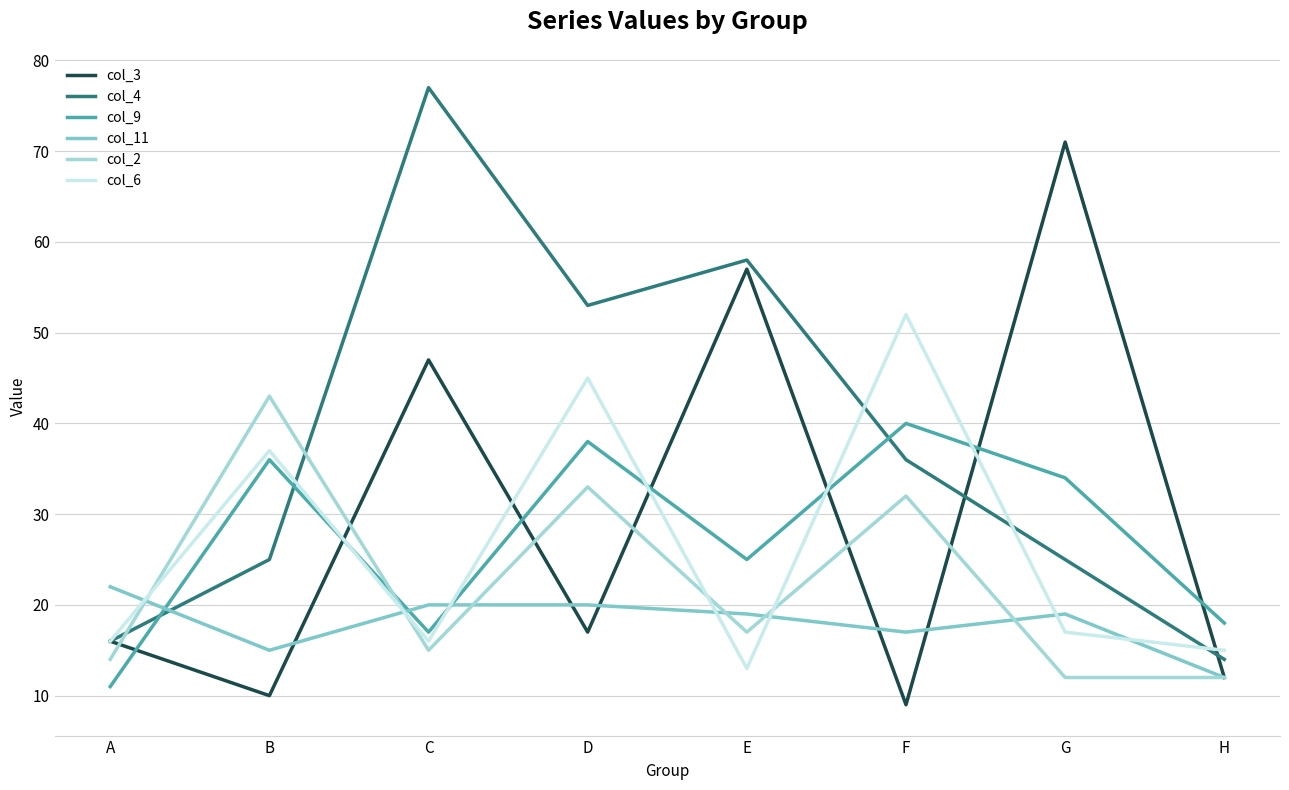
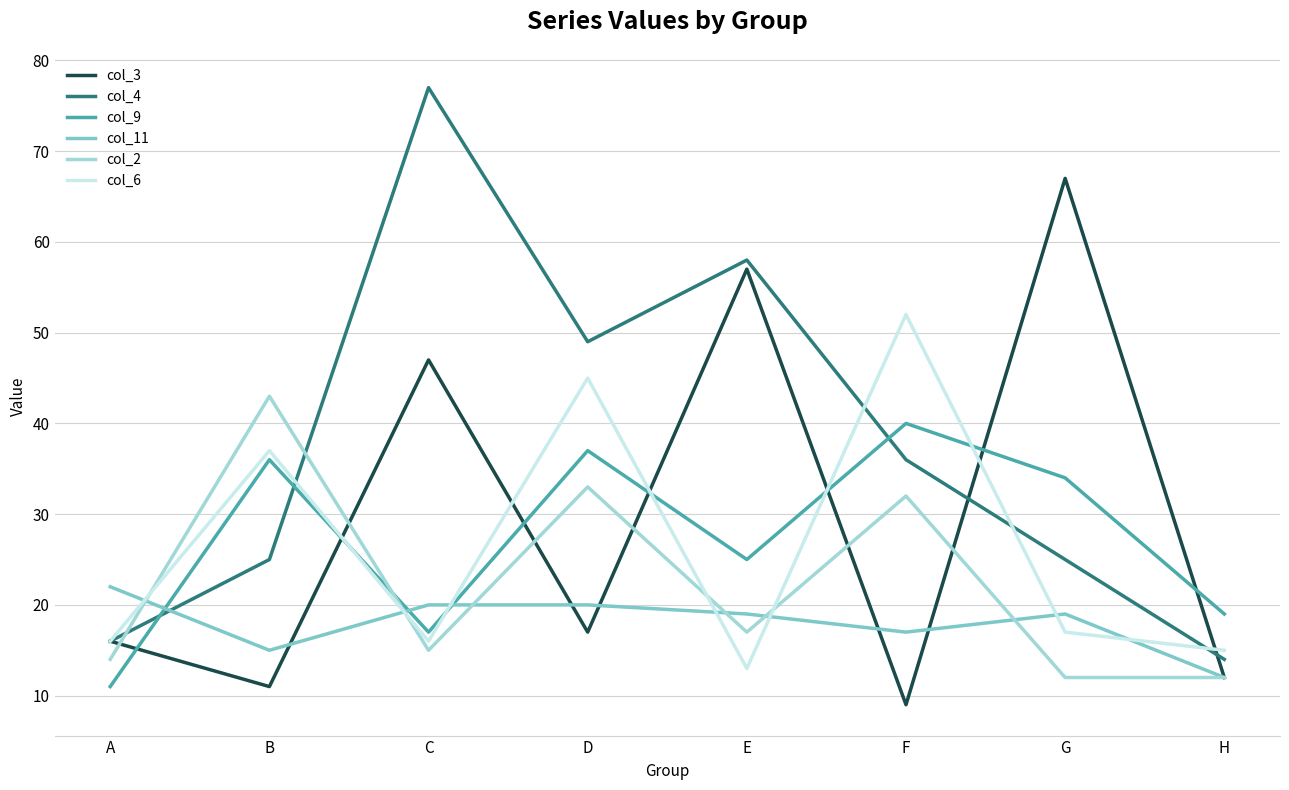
  {
    "col_3": {
-     "B": 10,
+     "B": 11,
      "C": 47,
      "D": 17,
      "E": 57,
      "F": 9,
-     "G": 71
+     "G": 67
    },
    "col_4": {
      "B": 25,
      "C": 77,
-     "D": 53,
+     "D": 49,
      "E": 58,
      "F": 36,
      "G": 25,
      "H": 14
    },
    "col_9": {
      "A": 11,
      "B": 36,
      "C": 17,
-     "D": 38,
+     "D": 37,
      "E": 25,
      "F": 40,
      "G": 34,
-     "H": 18
+     "H": 19
    }
  }
